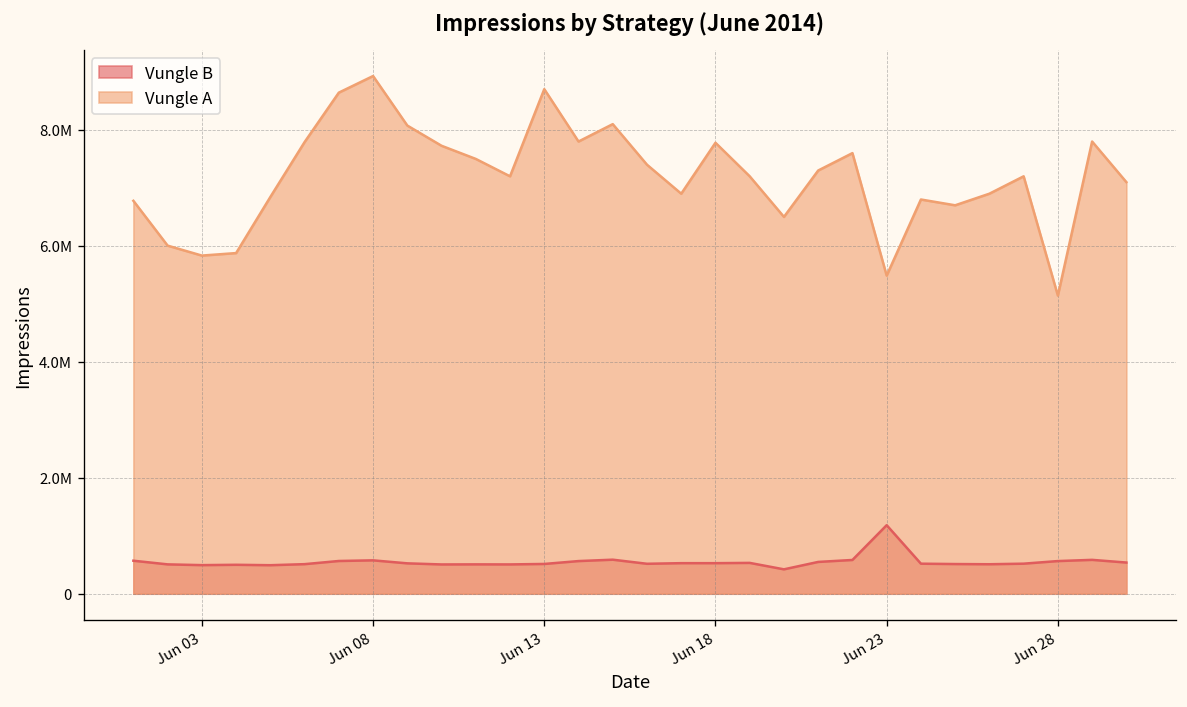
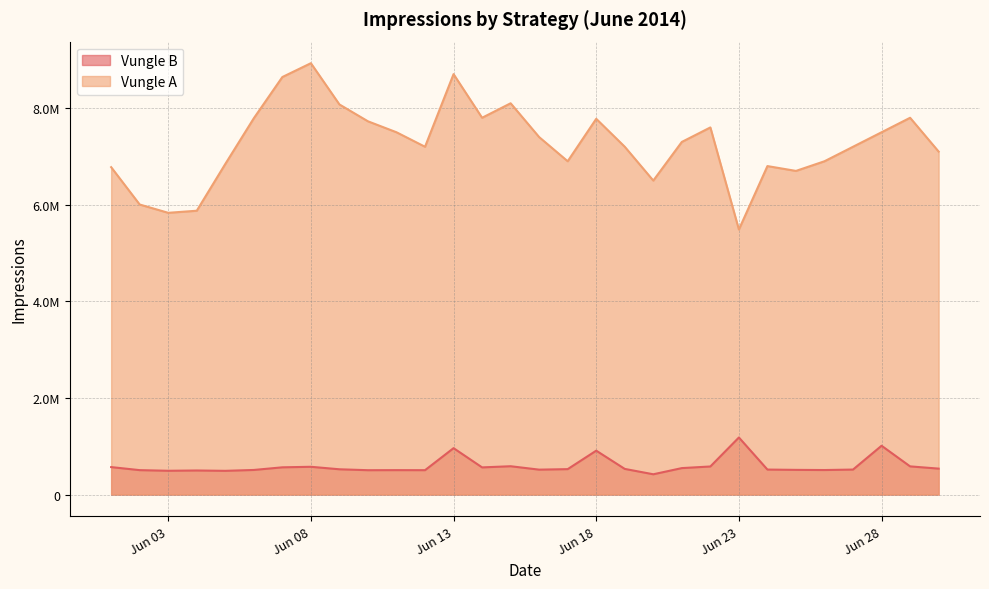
  {
    "Vungle B": {
      "Jun 03": 500000,
      "Jun 08": 600000,
-     "Jun 13": 500000,
-     "Jun 18": 500000,
+     "Jun 13": 1000000,
+     "Jun 18": 900000,
      "Jun 23": 1200000,
-     "Jun 28": 600000
+     "Jun 28": 1000000
    },
    "Vungle A": {
      "Jun 03": 5800000,
      "Jun 08": 8900000,
      "Jun 13": 8700000,
      "Jun 18": 7800000,
      "Jun 23": 5500000,
-     "Jun 28": 5100000
+     "Jun 28": 7500000
    }
  }
